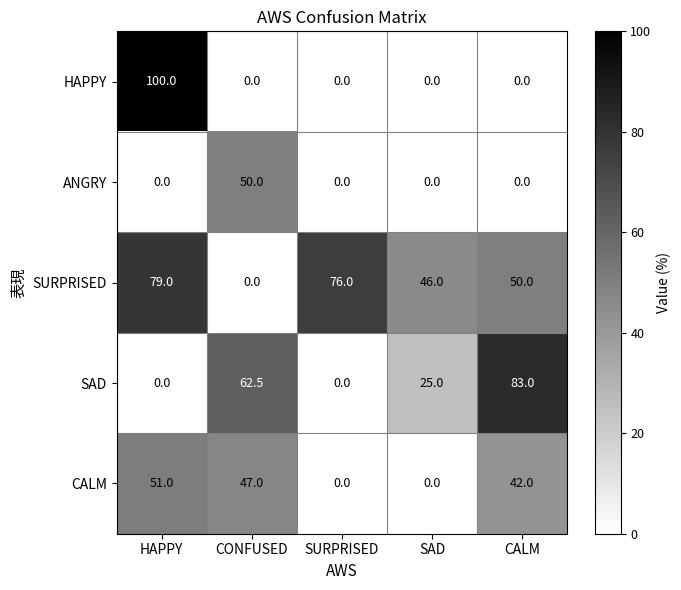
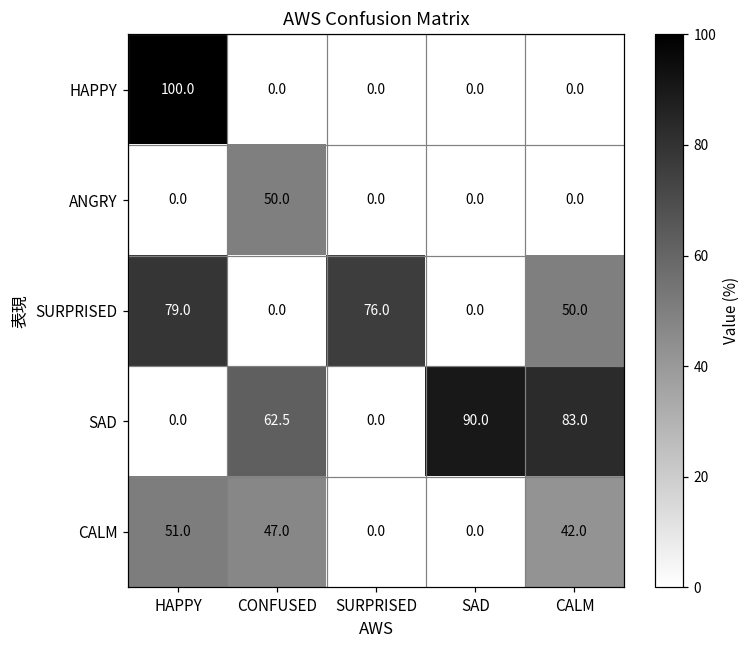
  {
    "HAPPY": {
      "HAPPY": 100.0,
      "CONFUSED": 0.0,
      "SURPRISED": 0.0,
      "SAD": 0.0,
      "CALM": 0.0
    },
    "ANGRY": {
      "HAPPY": 0.0,
      "CONFUSED": 50.0,
      "SURPRISED": 0.0,
      "SAD": 0.0,
      "CALM": 0.0
    },
    "SURPRISED": {
      "HAPPY": 79.0,
      "CONFUSED": 0.0,
      "SURPRISED": 76.0,
-     "SAD": 46.0,
+     "SAD": 0.0,
      "CALM": 50.0
    },
    "SAD": {
      "HAPPY": 0.0,
      "CONFUSED": 62.5,
      "SURPRISED": 0.0,
-     "SAD": 25.0,
+     "SAD": 90.0,
      "CALM": 83.0
    },
    "CALM": {
      "HAPPY": 51.0,
      "CONFUSED": 47.0,
      "SURPRISED": 0.0,
      "SAD": 0.0,
      "CALM": 42.0
    }
  }
